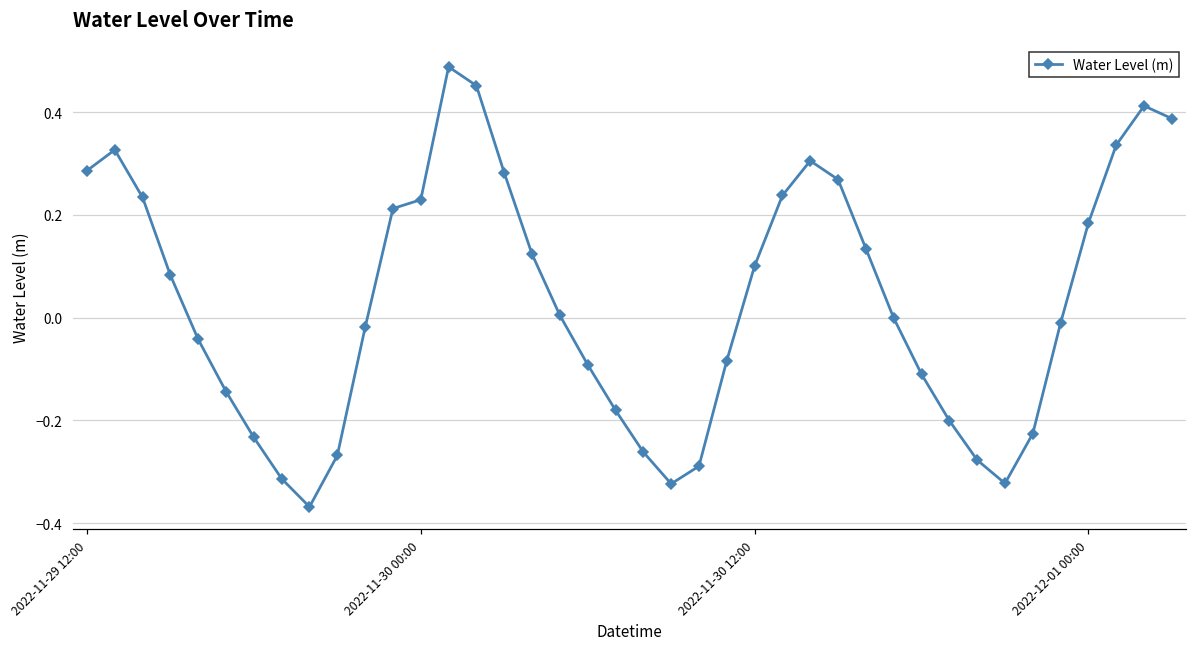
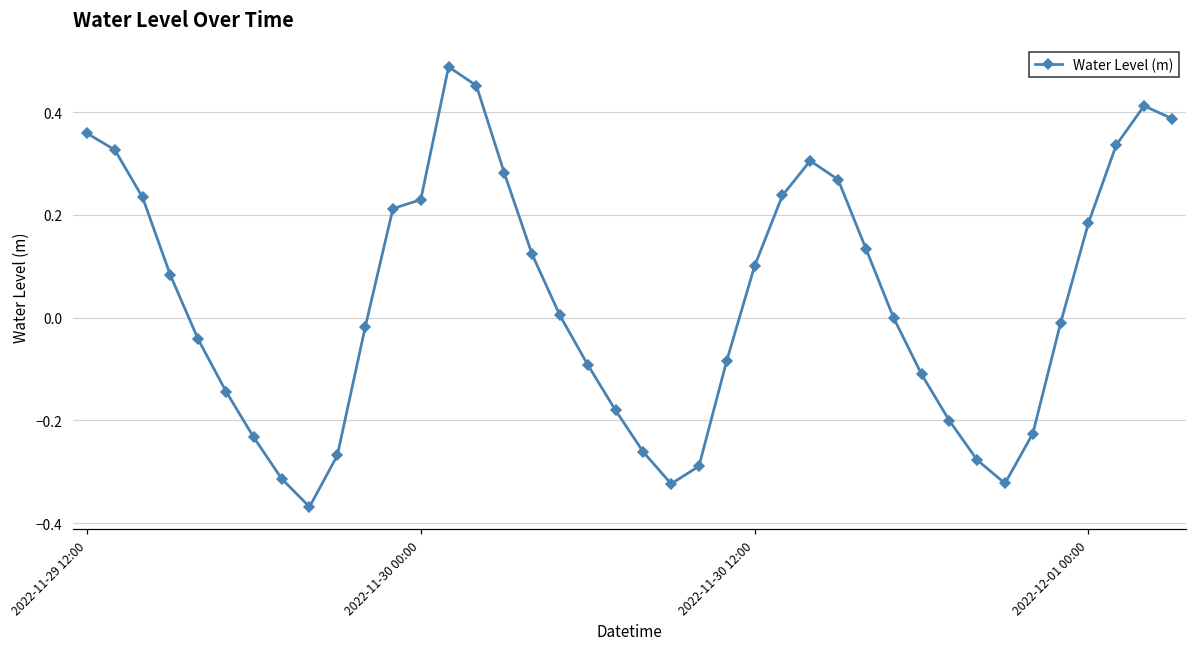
  {
-   "2022-11-29 12:00": 0.29,
+   "2022-11-29 12:00": 0.36,
    "2022-11-30 00:00": 0.23,
    "2022-11-30 12:00": 0.10,
    "2022-12-01 00:00": 0.18
  }
